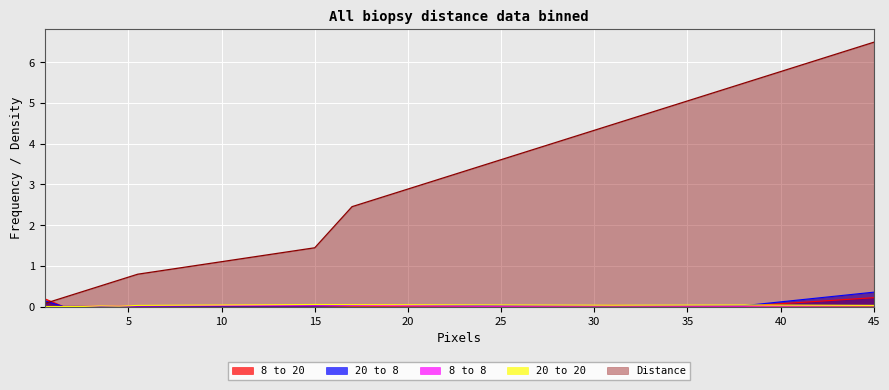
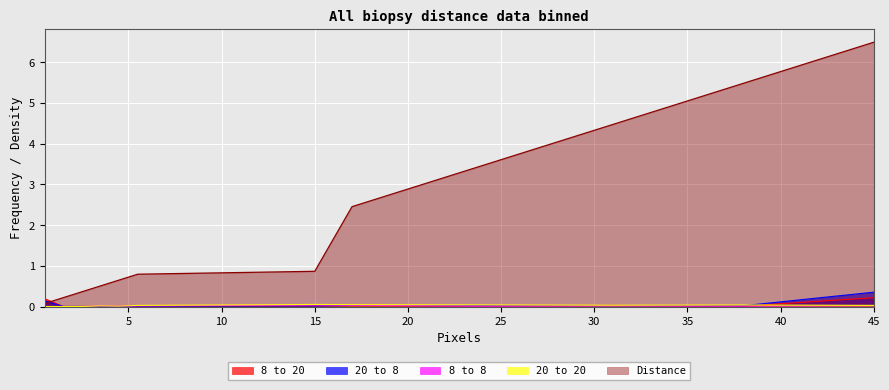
  {
    "8 to 20": {
      "45": 0.2
    },
    "20 to 8": {
      "45": 0.4
    },
    "Distance": {
-     "15": 1.4,
+     "15": 0.9,
      "45": 6.5
    }
  }
